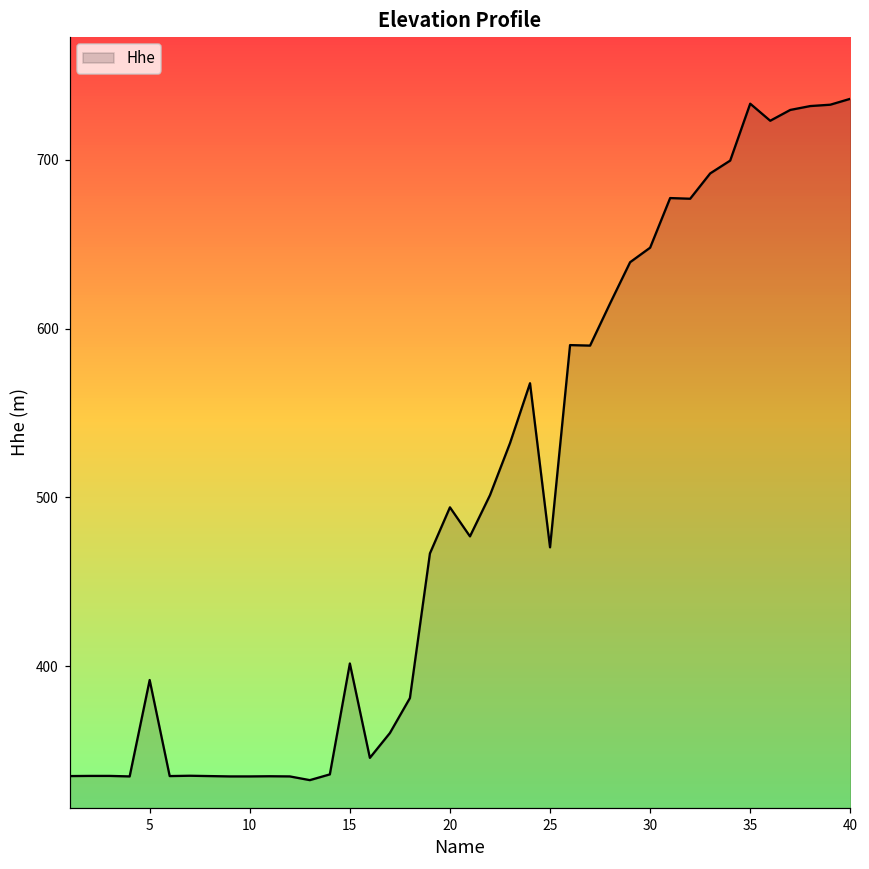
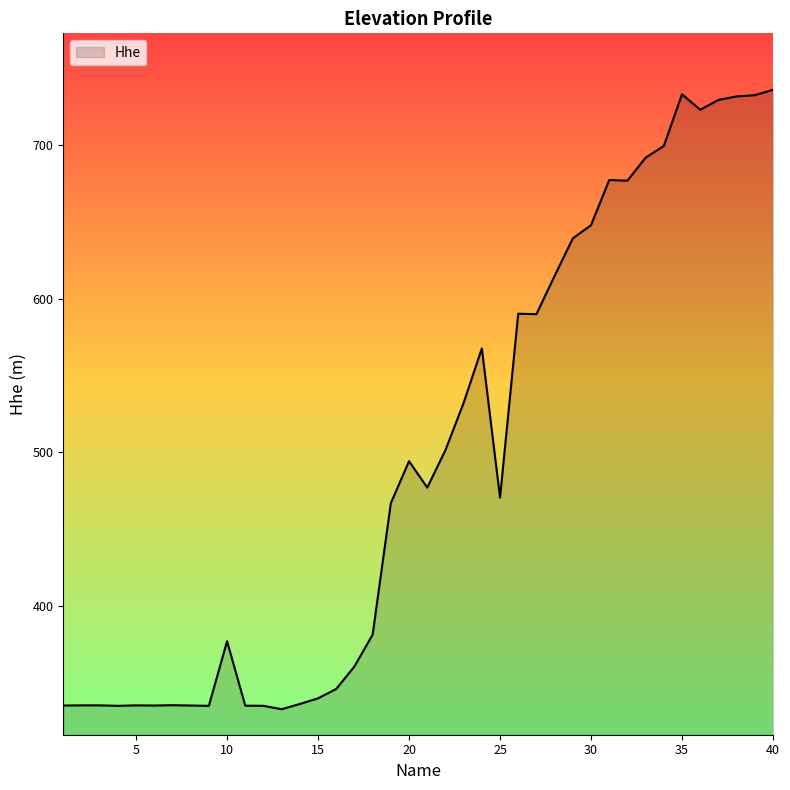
  {
-   "5": 392,
-   "10": 335,
-   "15": 402,
+   "5": 335,
+   "10": 377,
+   "15": 340,
    "20": 494,
    "25": 470,
    "30": 648,
    "35": 733,
    "40": 736
  }
